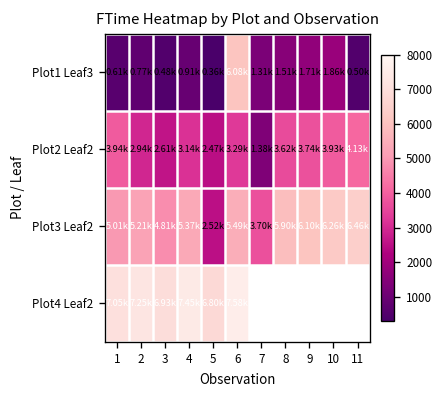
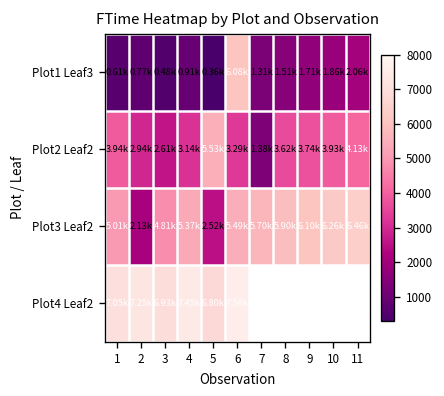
  {
    "Plot1 Leaf3": {
      "1": "0.61k",
      "2": "0.77k",
      "3": "0.48k",
      "4": "0.91k",
      "5": "0.36k",
      "6": "6.08k",
      "7": "1.31k",
      "8": "1.51k",
      "9": "1.71k",
      "10": "1.86k",
-     "11": "0.50k"
+     "11": "2.06k"
    },
    "Plot2 Leaf2": {
      "1": "3.94k",
      "2": "2.94k",
      "3": "2.61k",
      "4": "3.14k",
-     "5": "2.47k",
+     "5": "5.53k",
      "6": "3.29k",
      "7": "1.38k",
      "8": "3.62k",
      "9": "3.74k",
      "10": "3.93k",
      "11": "4.13k"
    },
    "Plot3 Leaf2": {
      "1": "5.01k",
-     "2": "5.21k",
+     "2": "2.13k",
      "3": "4.81k",
      "4": "5.37k",
      "5": "2.52k",
      "6": "5.49k",
-     "7": "3.70k",
+     "7": "5.70k",
      "8": "5.90k",
      "9": "6.10k",
      "10": "6.26k",
      "11": "6.46k"
    }
  }
